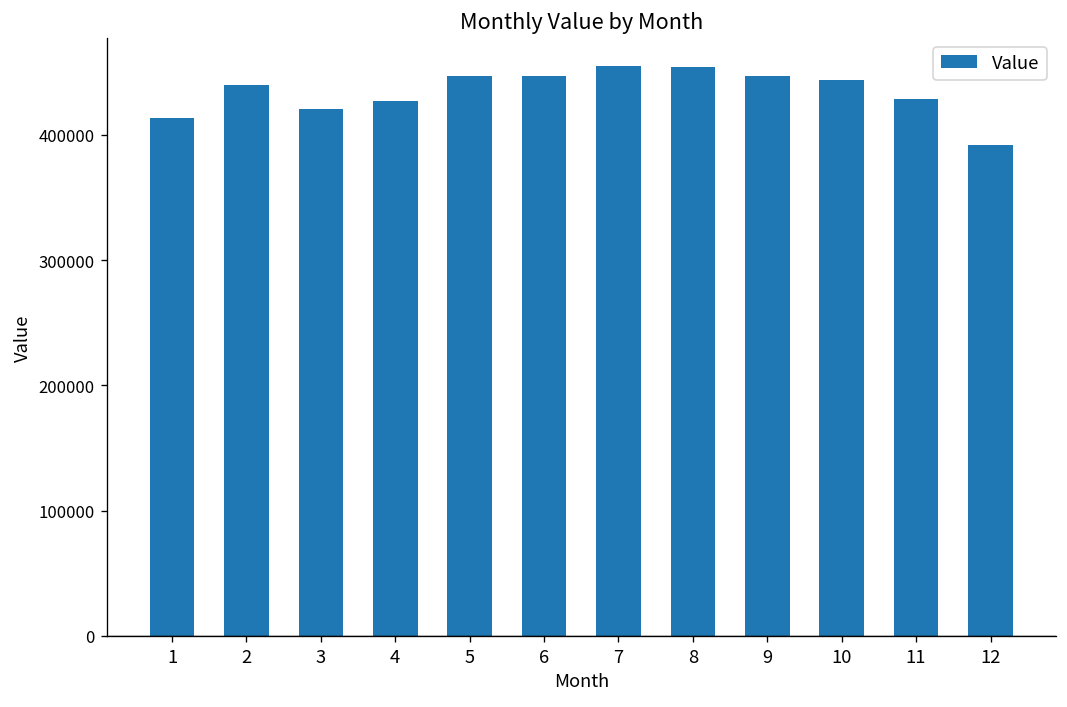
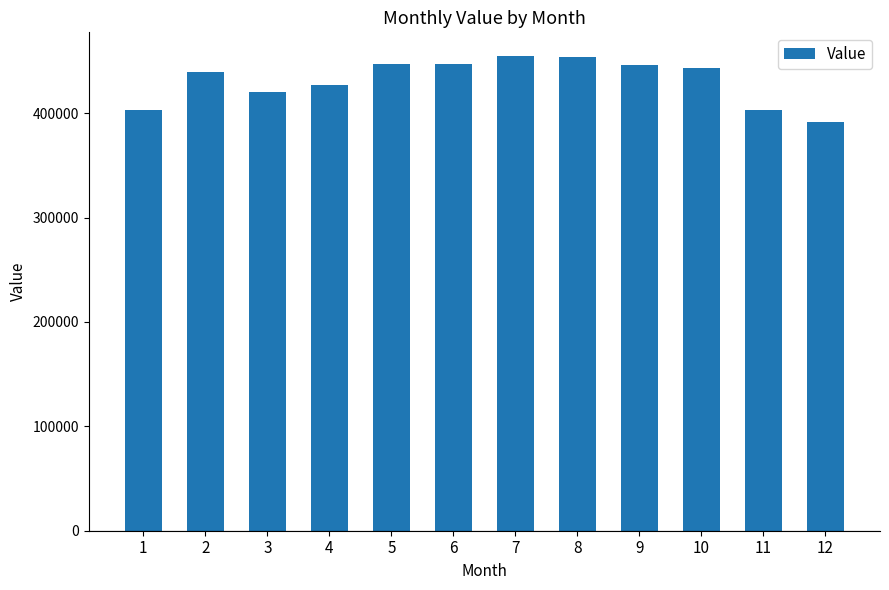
  {
-   "1": 413000,
+   "1": 404000,
    "2": 440000,
    "3": 421000,
    "4": 427000,
    "5": 447000,
    "6": 447000,
    "7": 455000,
    "8": 454000,
    "9": 447000,
    "10": 444000,
-   "11": 429000,
+   "11": 403000,
    "12": 392000
  }
